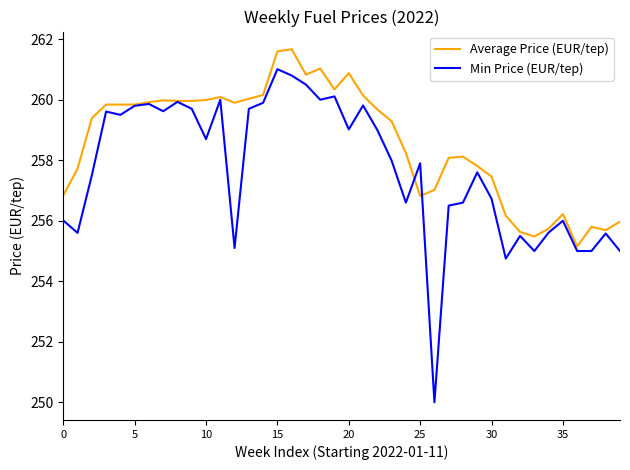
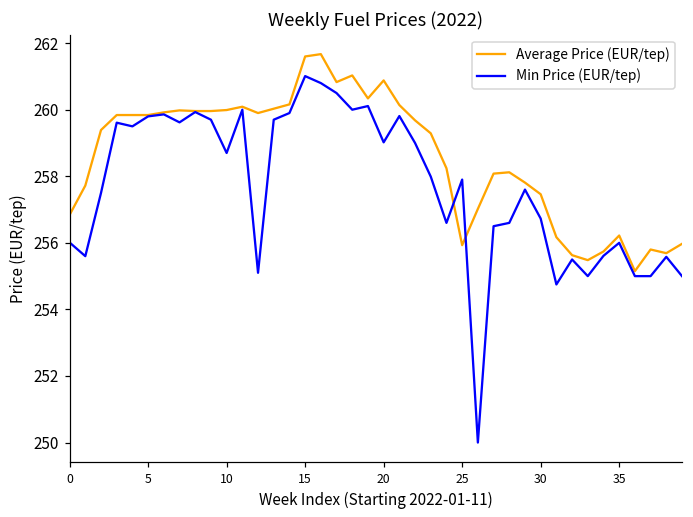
  {
    "Average Price (EUR/tep)": {
      "0": 256.8,
      "10": 260.0,
      "15": 261.6,
      "20": 260.9,
-     "25": 256.8,
+     "25": 255.9,
      "30": 257.5,
      "35": 256.2
    },
    "Min Price (EUR/tep)": {
      "0": 256.0,
      "10": 258.7,
      "15": 261.0,
      "20": 259.0,
      "25": 257.9,
      "30": 256.7,
      "35": 256.0
    }
  }
